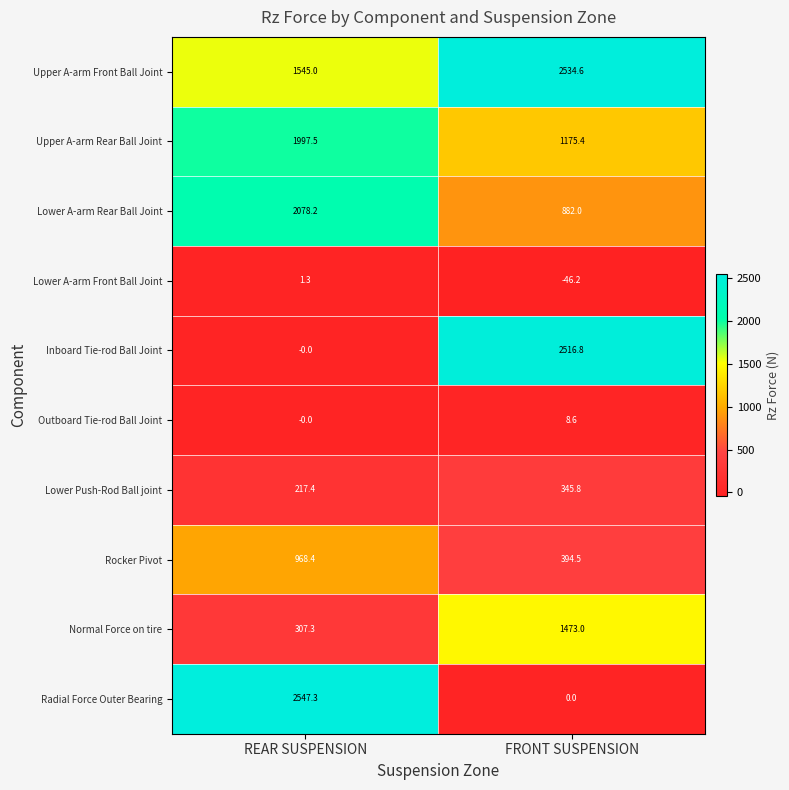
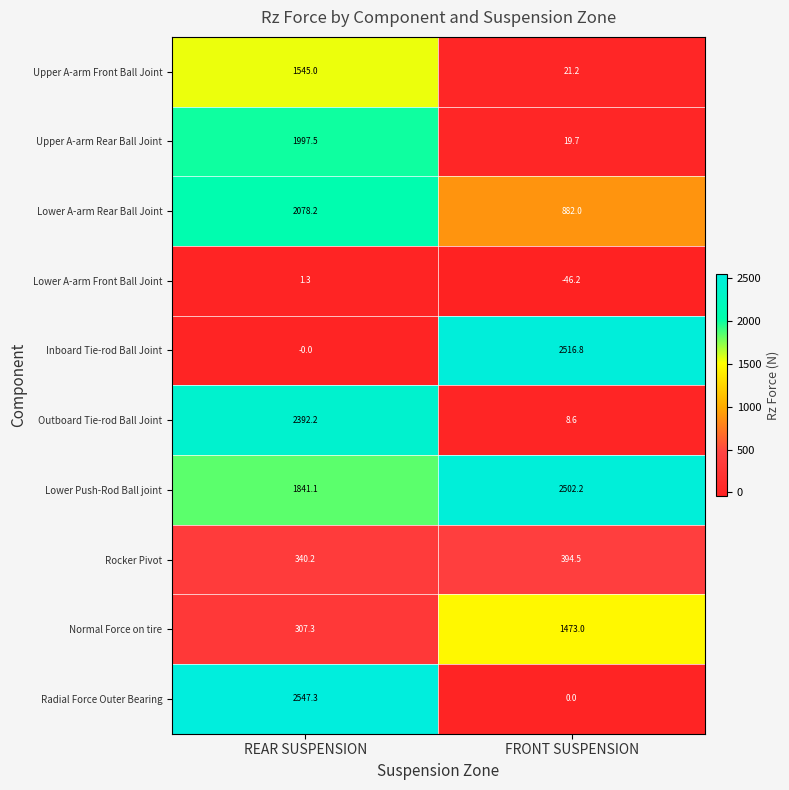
  {
    "Upper A-arm Front Ball Joint": {
      "REAR SUSPENSION": 1545.0,
-     "FRONT SUSPENSION": 2534.6
+     "FRONT SUSPENSION": 21.2
    },
    "Upper A-arm Rear Ball Joint": {
      "REAR SUSPENSION": 1997.5,
-     "FRONT SUSPENSION": 1175.4
+     "FRONT SUSPENSION": 19.7
    },
    "Lower A-arm Rear Ball Joint": {
      "REAR SUSPENSION": 2078.2,
      "FRONT SUSPENSION": 882.0
    },
    "Lower A-arm Front Ball Joint": {
      "REAR SUSPENSION": 1.3,
      "FRONT SUSPENSION": -46.2
    },
    "Inboard Tie-rod Ball Joint": {
      "REAR SUSPENSION": -0.0,
      "FRONT SUSPENSION": 2516.8
    },
    "Outboard Tie-rod Ball Joint": {
-     "REAR SUSPENSION": -0.0,
+     "REAR SUSPENSION": 2392.2,
      "FRONT SUSPENSION": 8.6
    },
    "Lower Push-Rod Ball joint": {
-     "REAR SUSPENSION": 217.4,
-     "FRONT SUSPENSION": 345.8
+     "REAR SUSPENSION": 1841.1,
+     "FRONT SUSPENSION": 2502.2
    },
    "Rocker Pivot": {
-     "REAR SUSPENSION": 968.4,
+     "REAR SUSPENSION": 340.2,
      "FRONT SUSPENSION": 394.5
    },
    "Normal Force on tire": {
      "REAR SUSPENSION": 307.3,
      "FRONT SUSPENSION": 1473.0
    },
    "Radial Force Outer Bearing": {
      "REAR SUSPENSION": 2547.3,
      "FRONT SUSPENSION": 0.0
    }
  }
